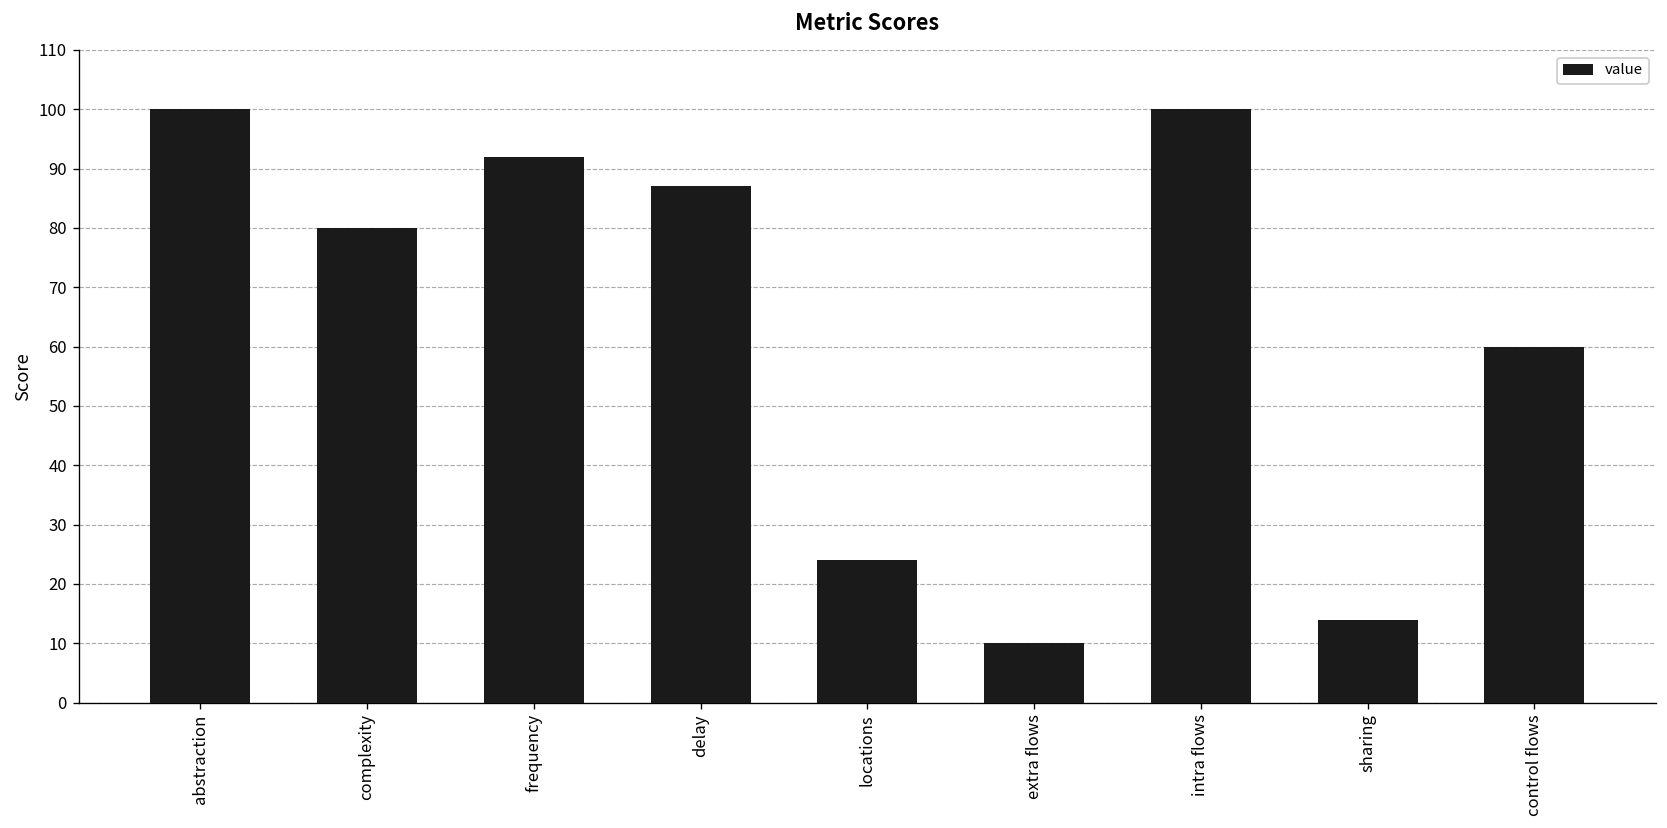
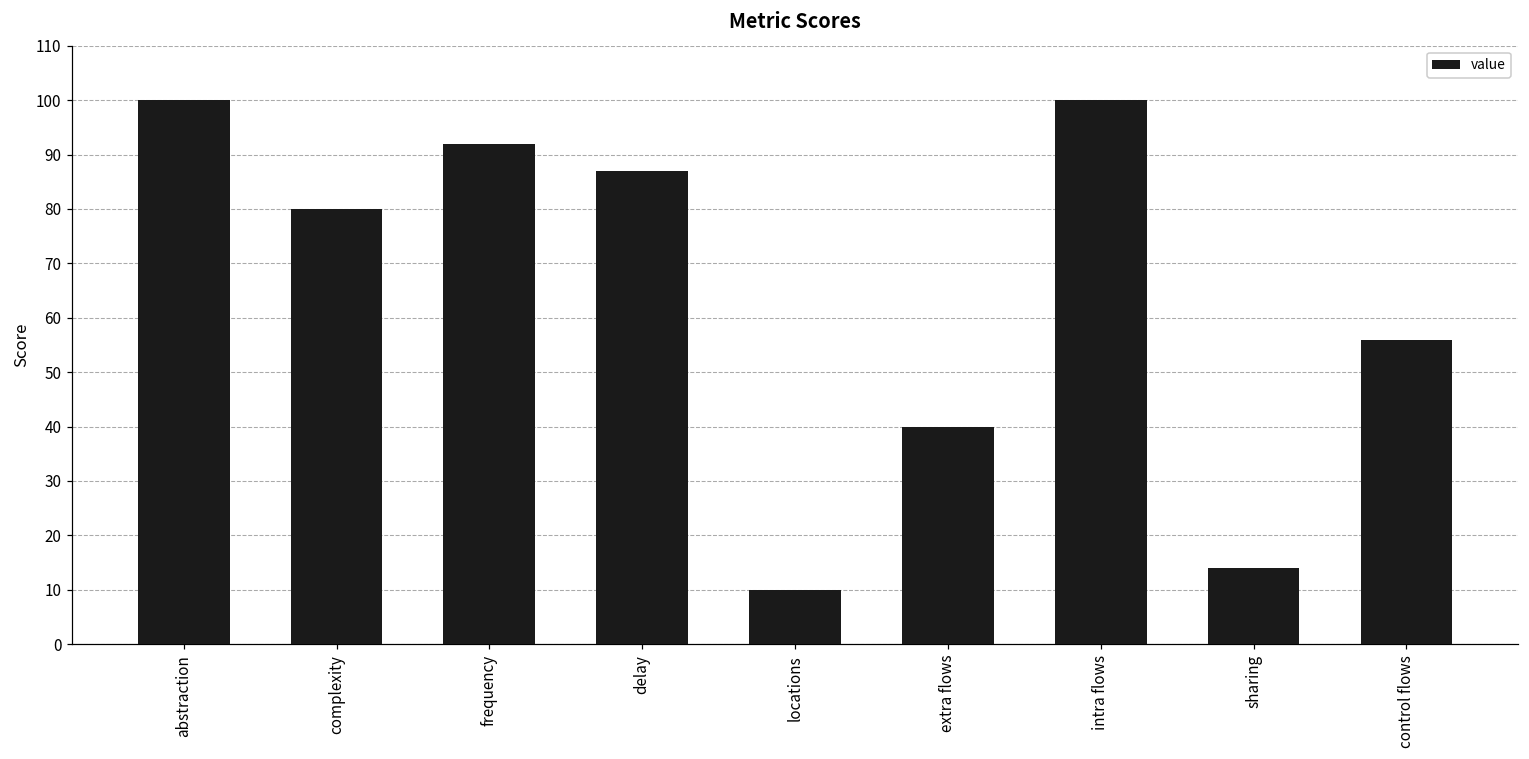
  {
    "abstraction": 100,
    "complexity": 80,
    "frequency": 92,
    "delay": 87,
-   "locations": 24,
-   "extra flows": 10,
+   "locations": 10,
+   "extra flows": 40,
    "intra flows": 100,
    "sharing": 14,
-   "control flows": 60
+   "control flows": 56
  }
